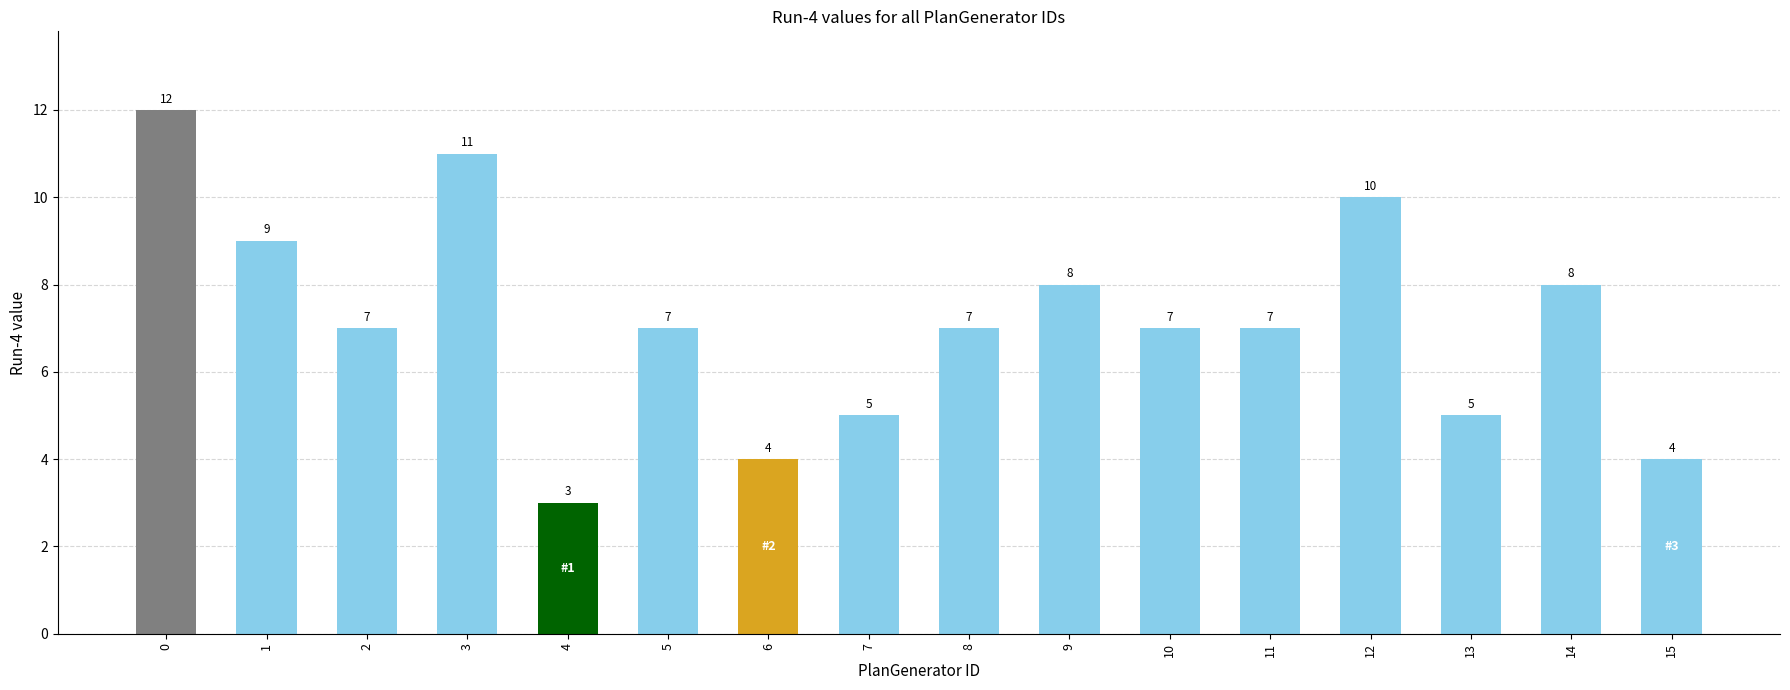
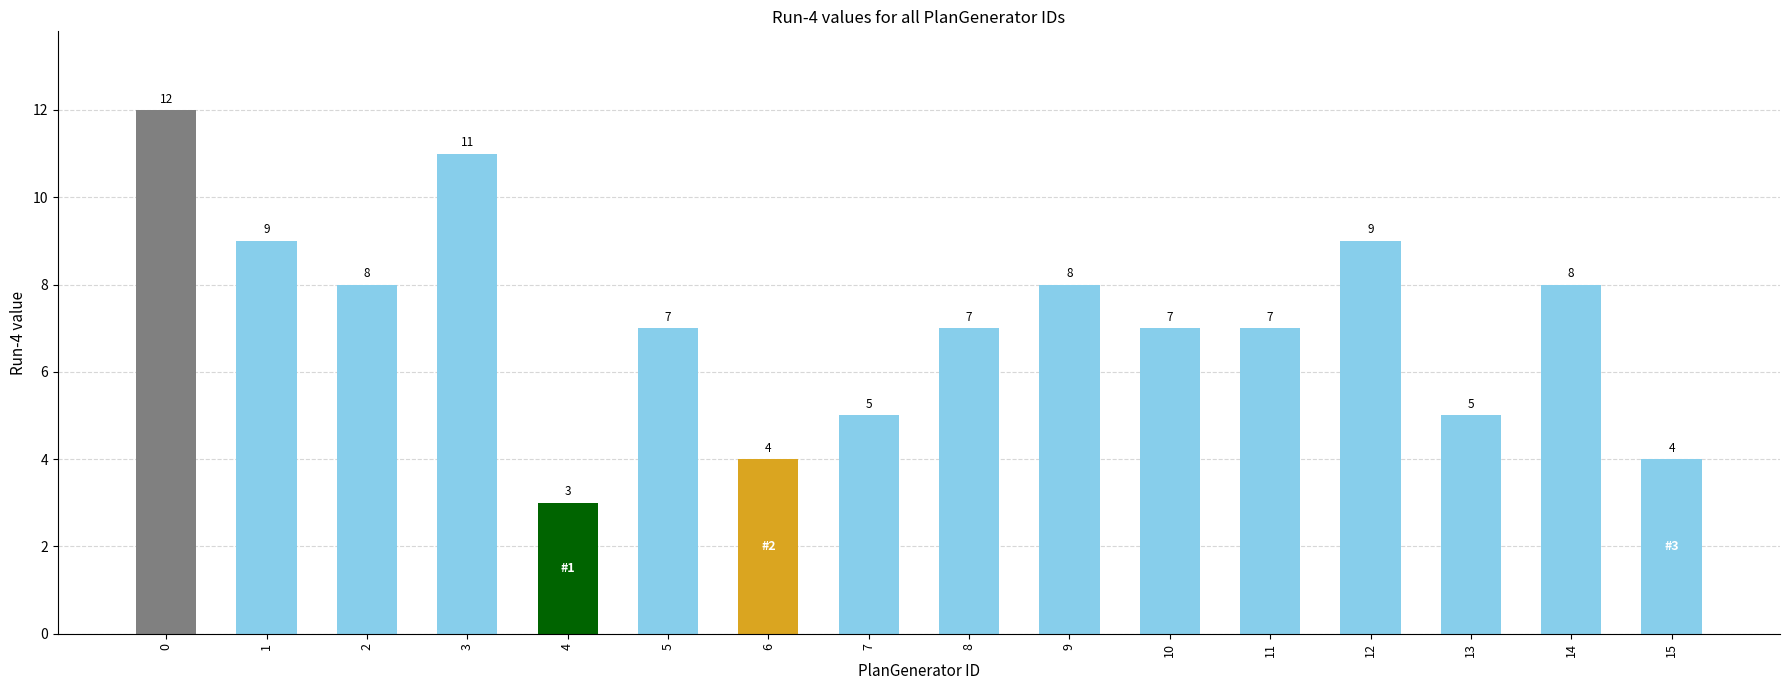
  {
    "0": 12,
    "1": 9,
-   "2": 7,
+   "2": 8,
    "3": 11,
    "4": 3,
    "5": 7,
    "6": 4,
    "7": 5,
    "8": 7,
    "9": 8,
    "10": 7,
    "11": 7,
-   "12": 10,
+   "12": 9,
    "13": 5,
    "14": 8,
    "15": 4
  }
